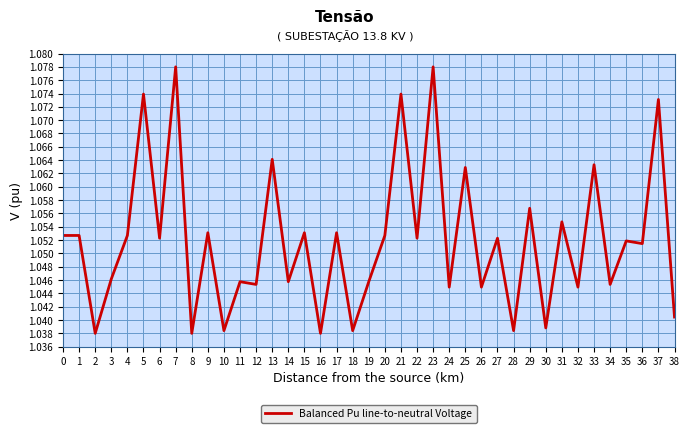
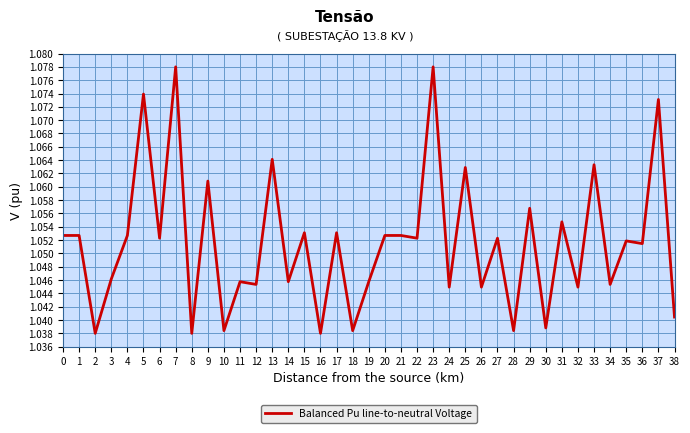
  {
    "0": 1.053,
    "1": 1.053,
    "2": 1.038,
    "3": 1.046,
    "4": 1.053,
    "5": 1.074,
    "6": 1.052,
    "7": 1.078,
    "8": 1.038,
-   "9": 1.053,
+   "9": 1.061,
    "10": 1.038,
    "11": 1.046,
    "12": 1.045,
    "13": 1.064,
    "14": 1.046,
    "15": 1.053,
    "16": 1.038,
    "17": 1.053,
    "18": 1.038,
    "19": 1.046,
    "20": 1.053,
-   "21": 1.074,
+   "21": 1.053,
    "22": 1.052,
    "23": 1.078,
    "24": 1.045,
    "25": 1.063,
    "26": 1.045,
    "27": 1.052,
    "28": 1.038,
    "29": 1.057,
    "30": 1.039,
    "31": 1.055,
    "32": 1.045,
    "33": 1.063,
    "34": 1.045,
    "35": 1.052,
    "36": 1.051,
    "37": 1.073,
    "38": 1.040
  }
